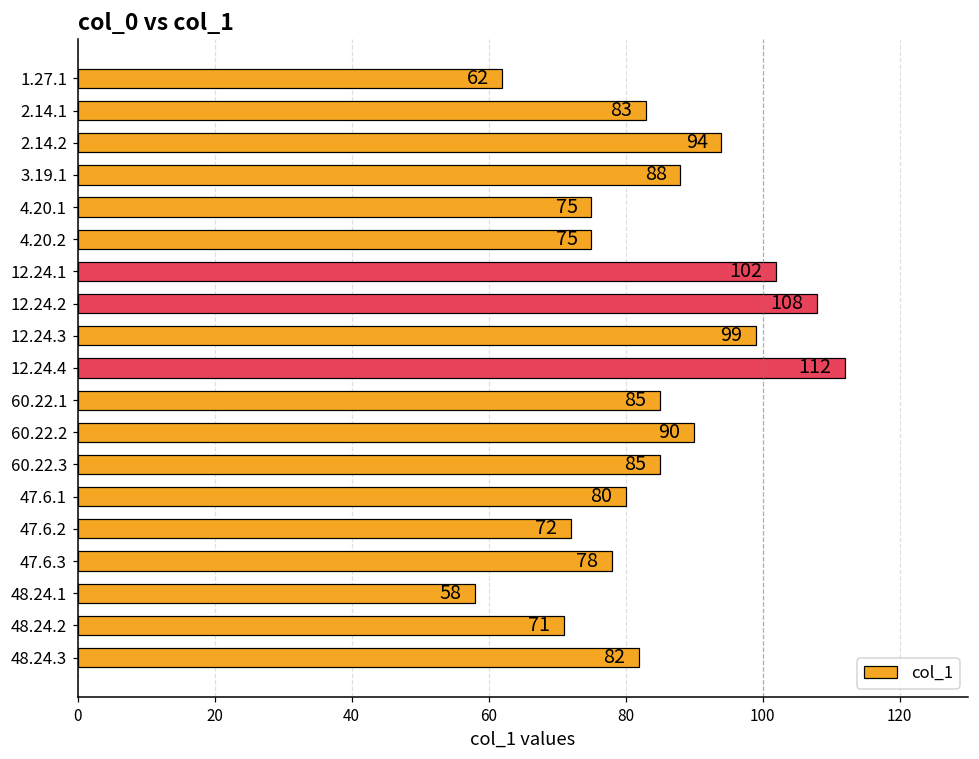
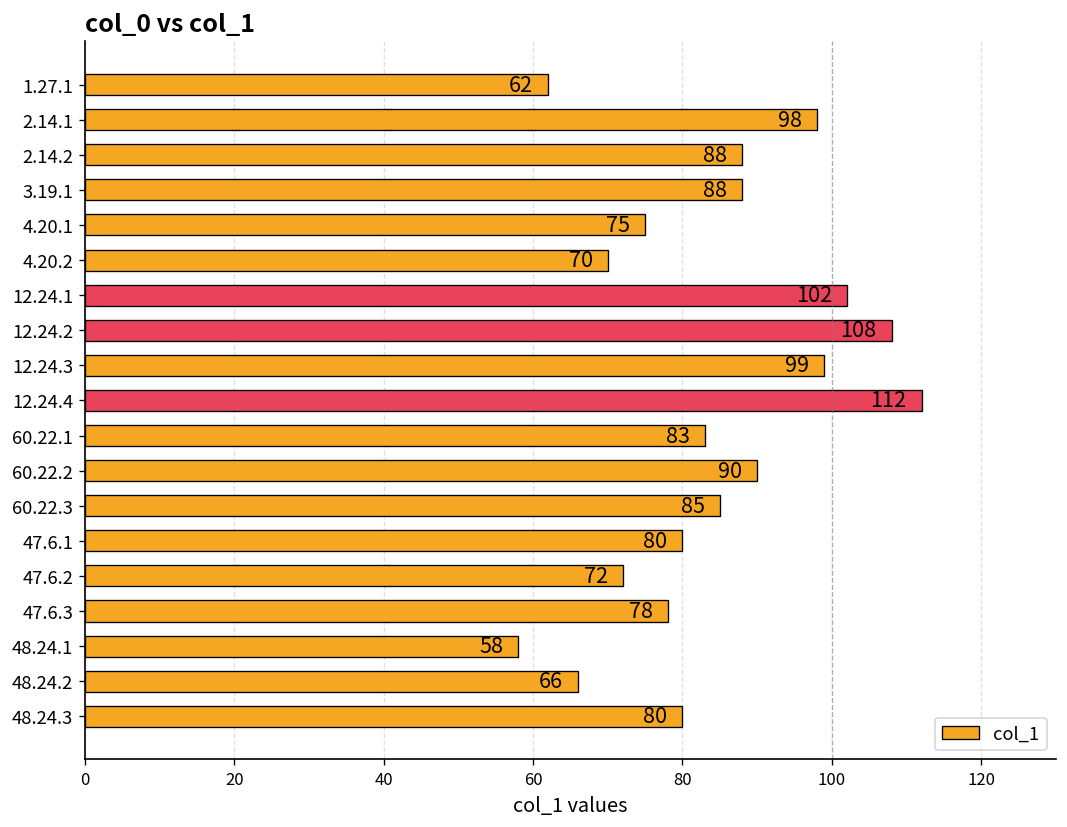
  {
    "1.27.1": 62,
-   "2.14.1": 83,
-   "2.14.2": 94,
+   "2.14.1": 98,
+   "2.14.2": 88,
    "3.19.1": 88,
    "4.20.1": 75,
-   "4.20.2": 75,
+   "4.20.2": 70,
    "12.24.1": 102,
    "12.24.2": 108,
    "12.24.3": 99,
    "12.24.4": 112,
-   "60.22.1": 85,
+   "60.22.1": 83,
    "60.22.2": 90,
    "60.22.3": 85,
    "47.6.1": 80,
    "47.6.2": 72,
    "47.6.3": 78,
    "48.24.1": 58,
-   "48.24.2": 71,
-   "48.24.3": 82
+   "48.24.2": 66,
+   "48.24.3": 80
  }
